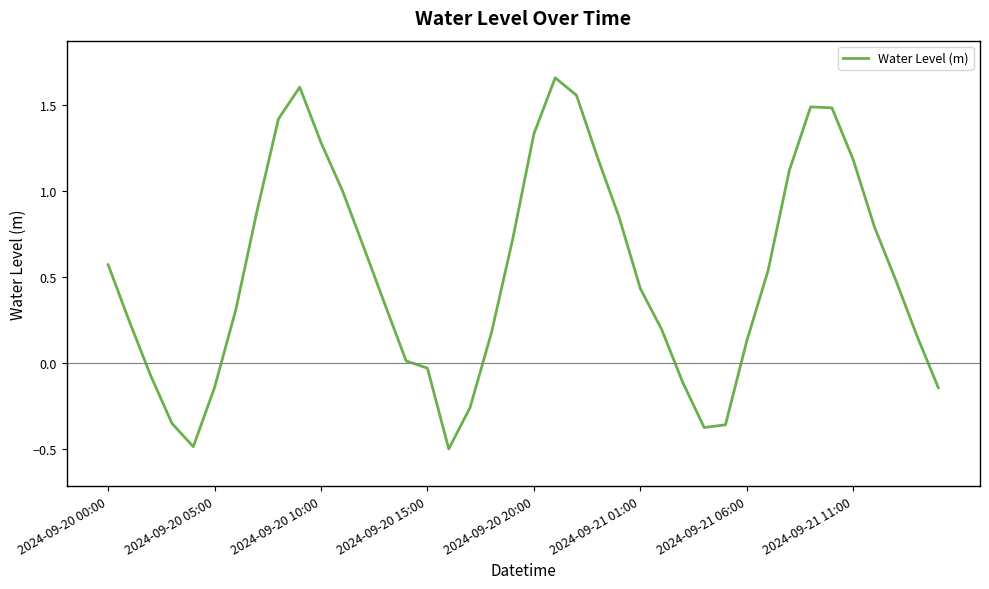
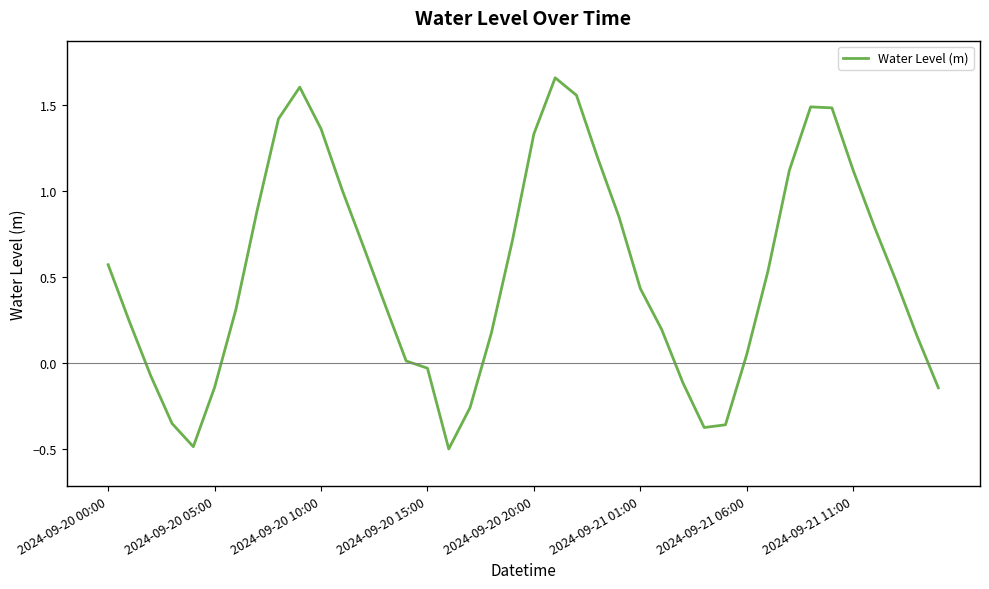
  {
    "2024-09-20 00:00": 0.57,
    "2024-09-20 05:00": -0.14,
-   "2024-09-20 10:00": 1.28,
+   "2024-09-20 10:00": 1.36,
    "2024-09-20 15:00": -0.03,
    "2024-09-20 20:00": 1.33,
    "2024-09-21 01:00": 0.43,
-   "2024-09-21 06:00": 0.13,
-   "2024-09-21 11:00": 1.18
+   "2024-09-21 06:00": 0.05,
+   "2024-09-21 11:00": 1.12
  }
